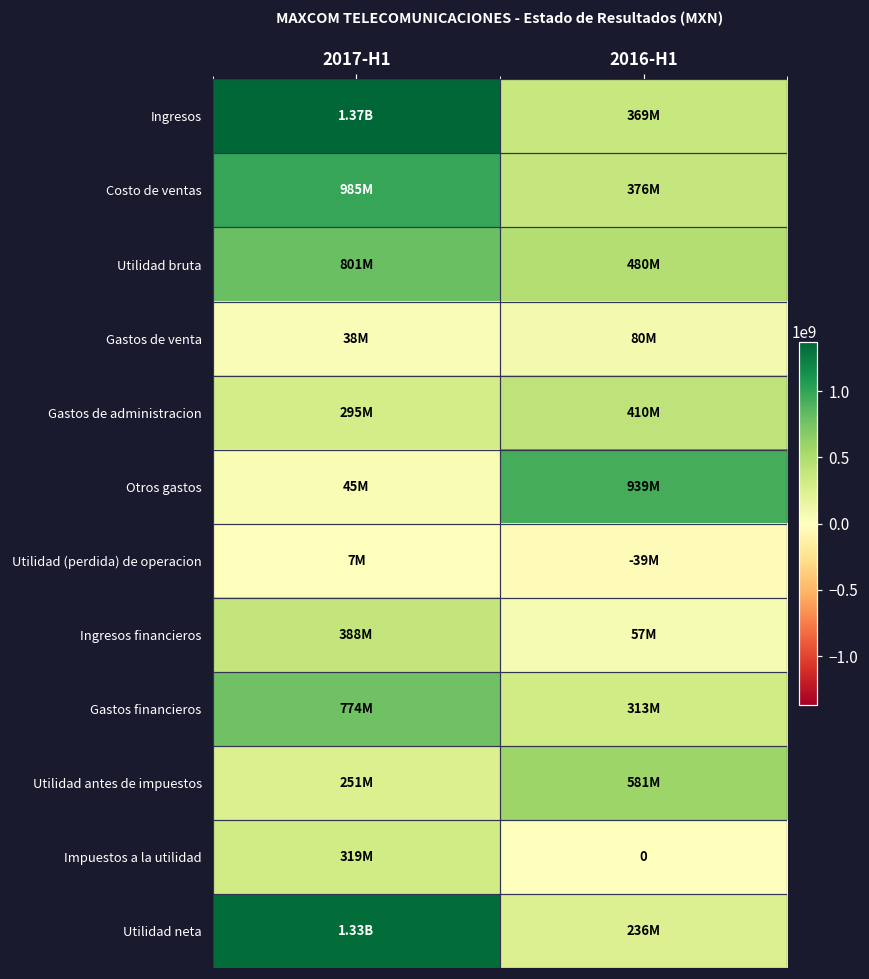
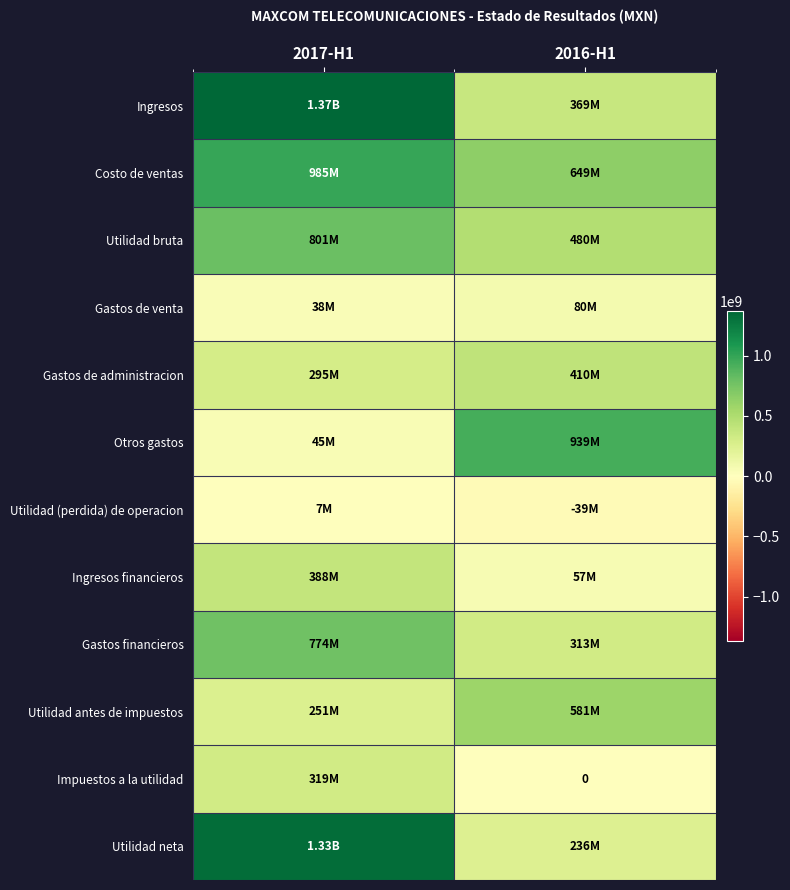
  {
    "Ingresos": {
      "2017-H1": "1.37B",
      "2016-H1": "369M"
    },
    "Costo de ventas": {
      "2017-H1": "985M",
-     "2016-H1": "376M"
+     "2016-H1": "649M"
    },
    "Utilidad bruta": {
      "2017-H1": "801M",
      "2016-H1": "480M"
    },
    "Gastos de venta": {
      "2017-H1": "38M",
      "2016-H1": "80M"
    },
    "Gastos de administracion": {
      "2017-H1": "295M",
      "2016-H1": "410M"
    },
    "Otros gastos": {
      "2017-H1": "45M",
      "2016-H1": "939M"
    },
    "Utilidad (perdida) de operacion": {
      "2017-H1": "7M",
      "2016-H1": "-39M"
    },
    "Ingresos financieros": {
      "2017-H1": "388M",
      "2016-H1": "57M"
    },
    "Gastos financieros": {
      "2017-H1": "774M",
      "2016-H1": "313M"
    },
    "Utilidad antes de impuestos": {
      "2017-H1": "251M",
      "2016-H1": "581M"
    },
    "Impuestos a la utilidad": {
      "2017-H1": "319M",
      "2016-H1": "0"
    },
    "Utilidad neta": {
      "2017-H1": "1.33B",
      "2016-H1": "236M"
    }
  }
